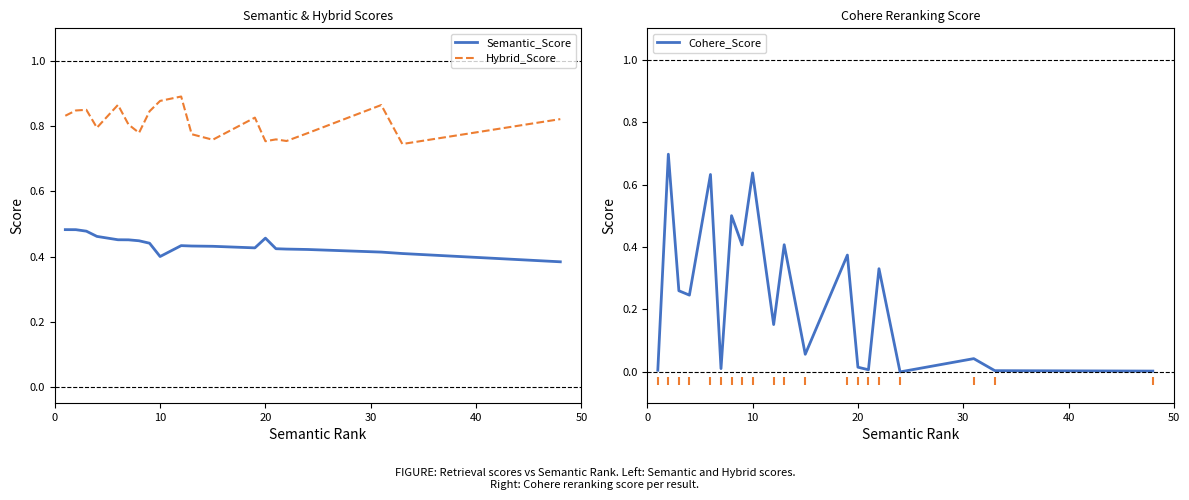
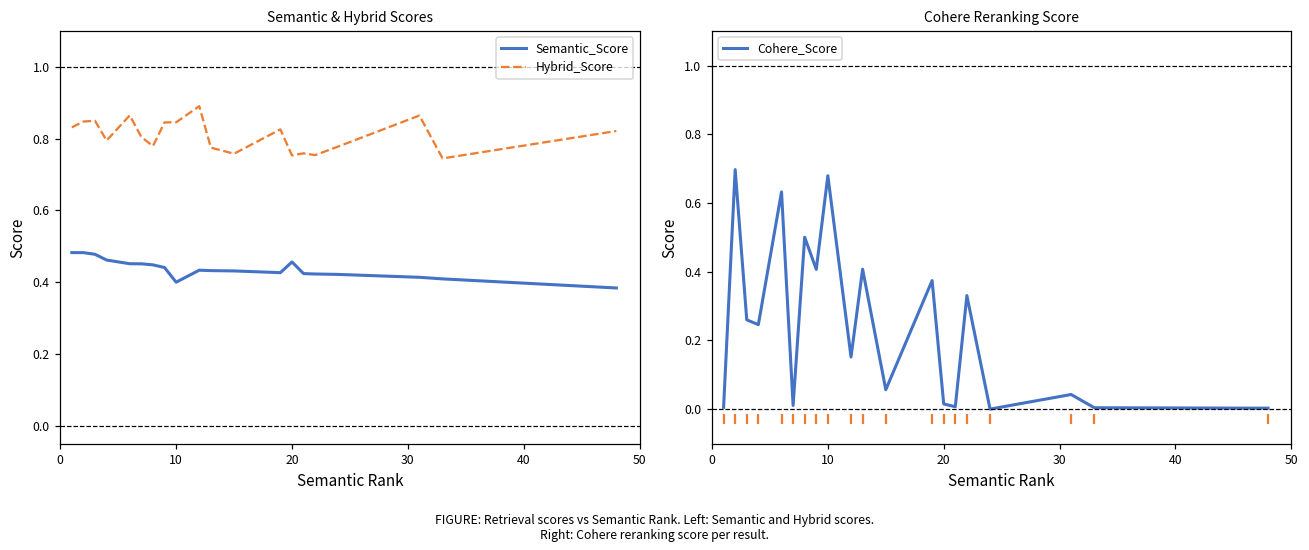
  {
    "Semantic & Hybrid Scores": {
      "Semantic_Score": {
        "10": 0.40,
        "20": 0.46
      },
      "Hybrid_Score": {
-       "10": 0.88,
+       "10": 0.85,
        "20": 0.75
      }
    },
    "Cohere Reranking Score": {
      "Cohere_Score": {
-       "10": 0.64,
+       "10": 0.68,
        "20": 0.02
      }
    }
  }
